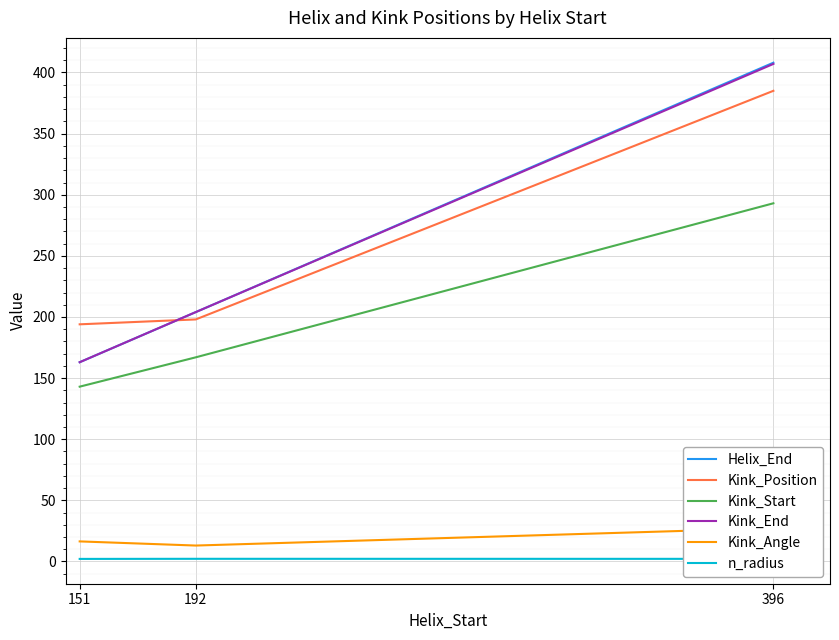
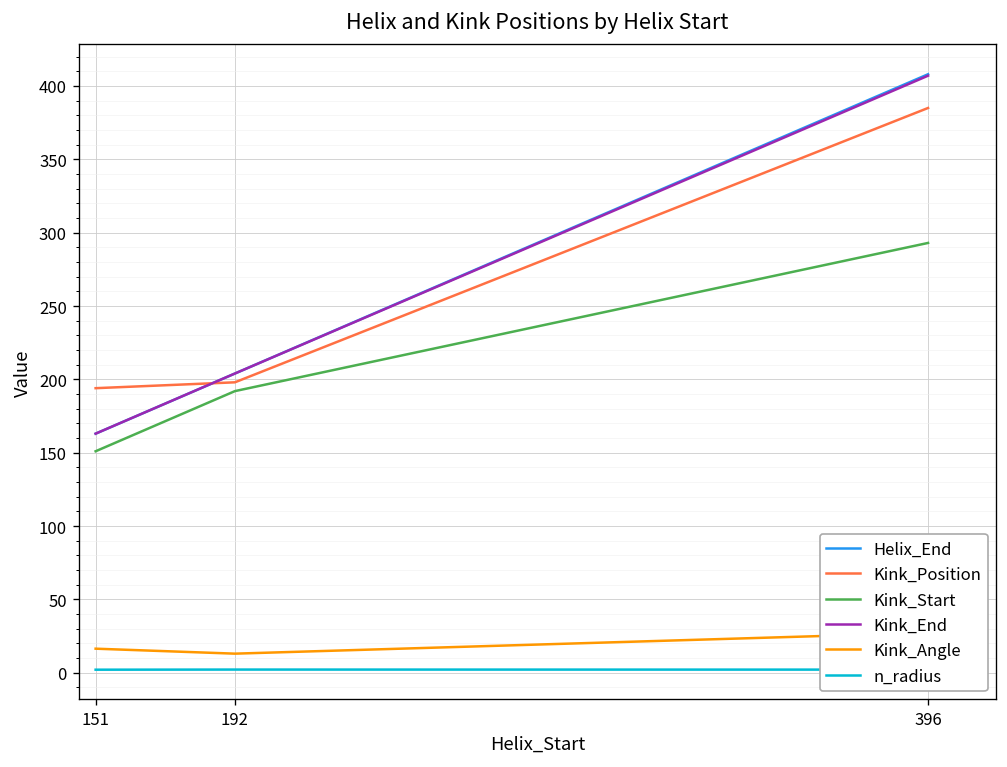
  {
    "Kink_Position": {
      "151": 194,
      "192": 198,
      "396": 385
    },
    "Kink_Start": {
-     "151": 143,
-     "192": 167,
+     "151": 151,
+     "192": 192,
      "396": 293
    },
    "Kink_Angle": {
      "151": 16,
      "192": 13
    }
  }
